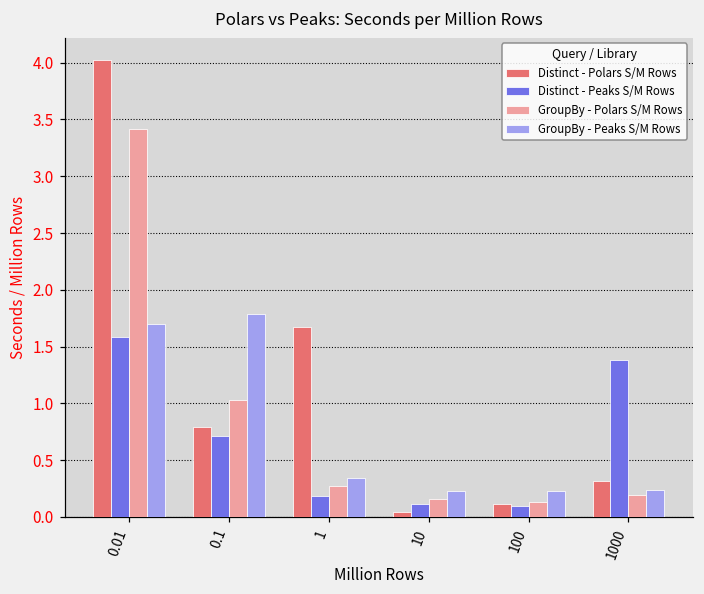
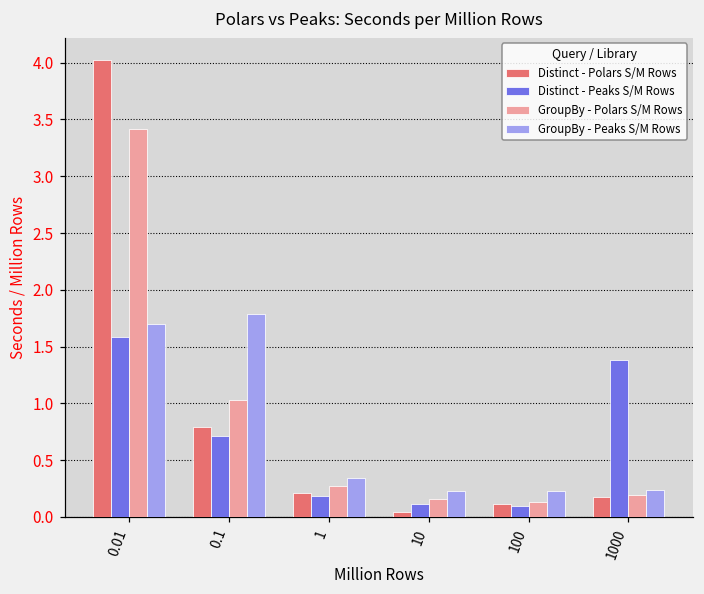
  {
    "Distinct - Polars S/M Rows": {
      "0.01": 4.02,
      "0.1": 0.79,
-     "1": 1.68,
+     "1": 0.21,
      "10": 0.04,
      "100": 0.11,
-     "1000": 0.31
+     "1000": 0.17
    },
    "Distinct - Peaks S/M Rows": {
      "0.01": 1.58,
      "0.1": 0.71,
      "1": 0.19,
      "10": 0.11,
      "100": 0.09,
      "1000": 1.38
    },
    "GroupBy - Polars S/M Rows": {
      "0.01": 3.42,
      "0.1": 1.03,
      "1": 0.27,
      "10": 0.15,
      "100": 0.13,
      "1000": 0.19
    },
    "GroupBy - Peaks S/M Rows": {
      "0.01": 1.70,
      "0.1": 1.79,
      "1": 0.35,
      "10": 0.23,
      "100": 0.23,
      "1000": 0.24
    }
  }
